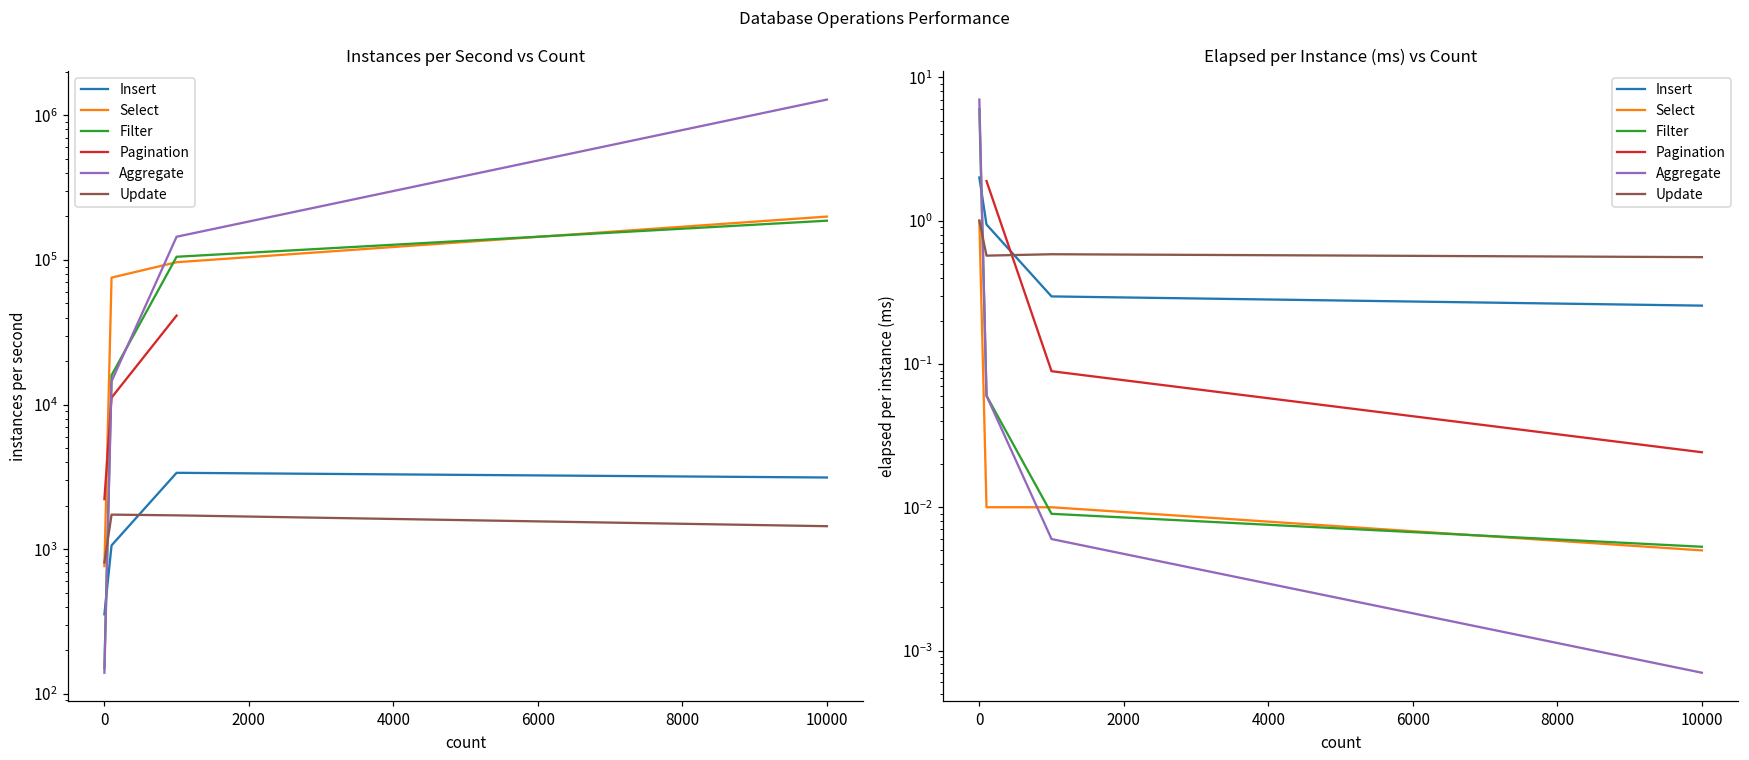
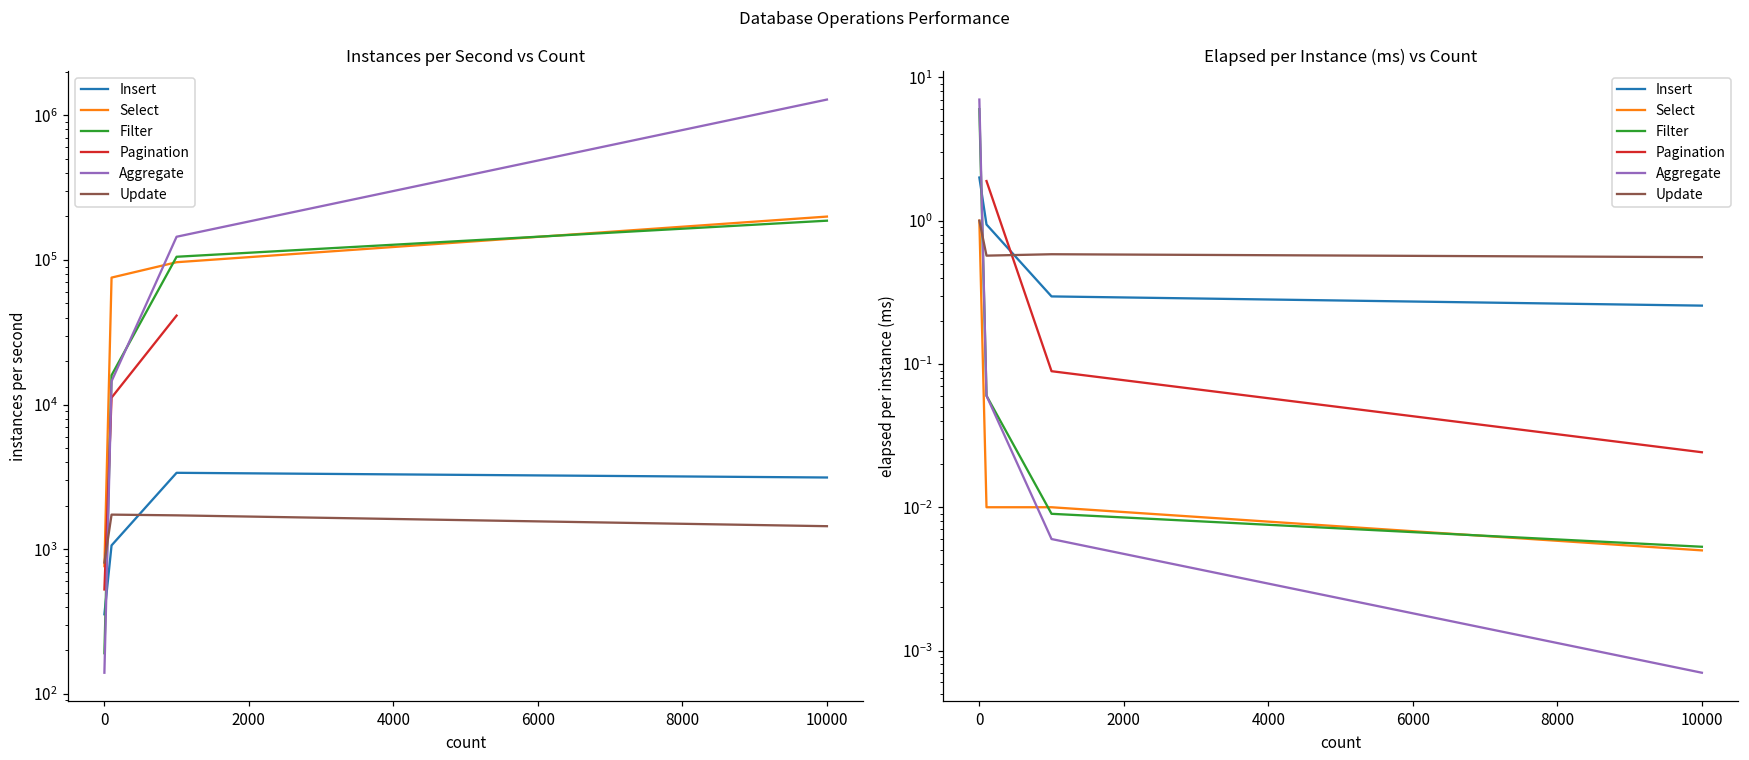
  {
    "Instances per Second vs Count": {
      "Insert": {
        "0": 360,
        "10000": 3100
      },
      "Select": {
        "0": 800,
        "10000": 200000
      },
      "Filter": {
-       "0": 150,
+       "0": 190,
        "10000": 190000
      },
      "Pagination": {
-       "0": 2200
+       "0": 530
      },
      "Aggregate": {
        "0": 140,
        "10000": 1300000
      },
      "Update": {
        "0": 800,
        "10000": 1400
      }
    },
    "Elapsed per Instance (ms) vs Count": {
      "Insert": {
        "0": 2.0,
        "10000": 0.26
      },
      "Select": {
        "10000": 0.0050
      },
      "Filter": {
        "0": 6,
        "10000": 0.0053
      },
      "Pagination": {
        "10000": 0.024
      },
      "Aggregate": {
        "0": 7,
        "10000": 0.0007
      },
      "Update": {
        "10000": 0.56
      }
    }
  }
